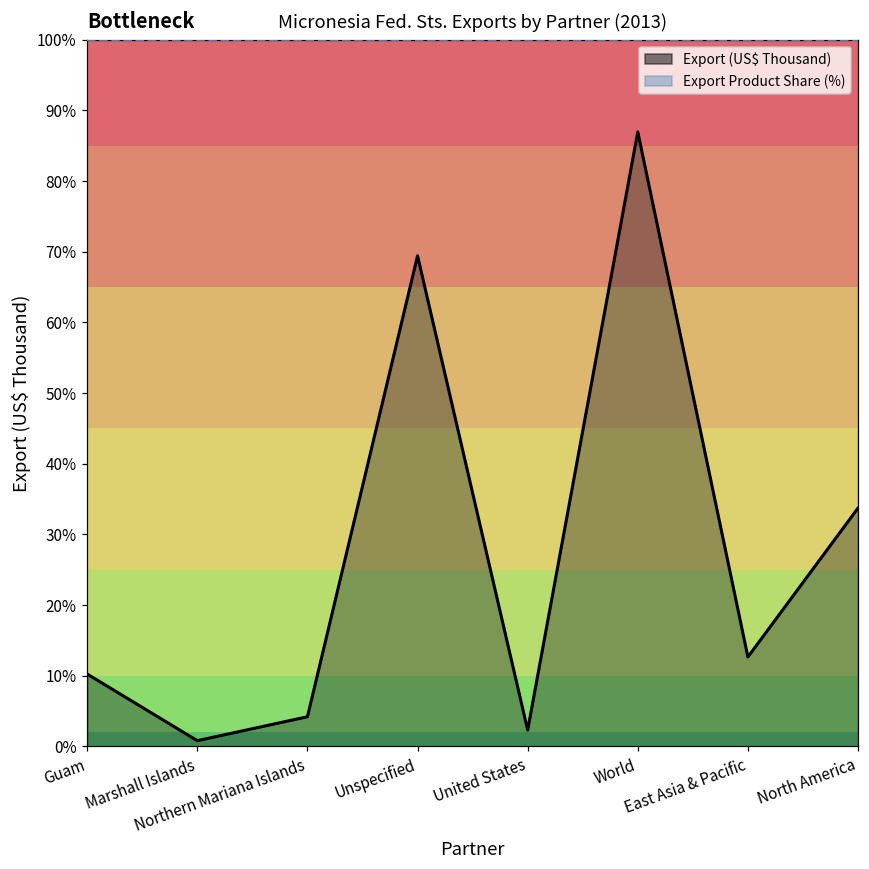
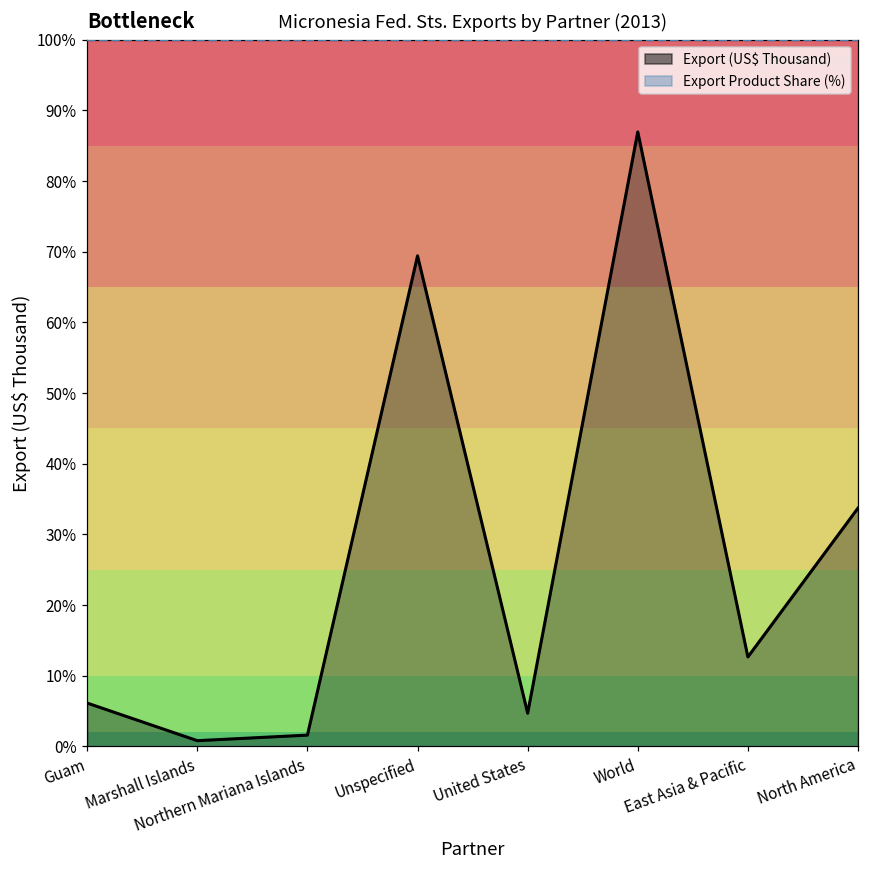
  {
    "Export (US$ Thousand)": {
-     "Guam": "10%",
+     "Guam": "6%",
      "Marshall Islands": "1%",
-     "Northern Mariana Islands": "4%",
+     "Northern Mariana Islands": "2%",
      "Unspecified": "69%",
-     "United States": "2%",
+     "United States": "5%",
      "World": "87%",
      "East Asia & Pacific": "13%",
      "North America": "34%"
    },
    "Export Product Share (%)": {
      "Guam": "100%",
      "Marshall Islands": "100%",
      "Northern Mariana Islands": "100%",
      "Unspecified": "100%",
      "United States": "100%",
      "World": "100%",
      "East Asia & Pacific": "100%",
      "North America": "100%"
    }
  }
